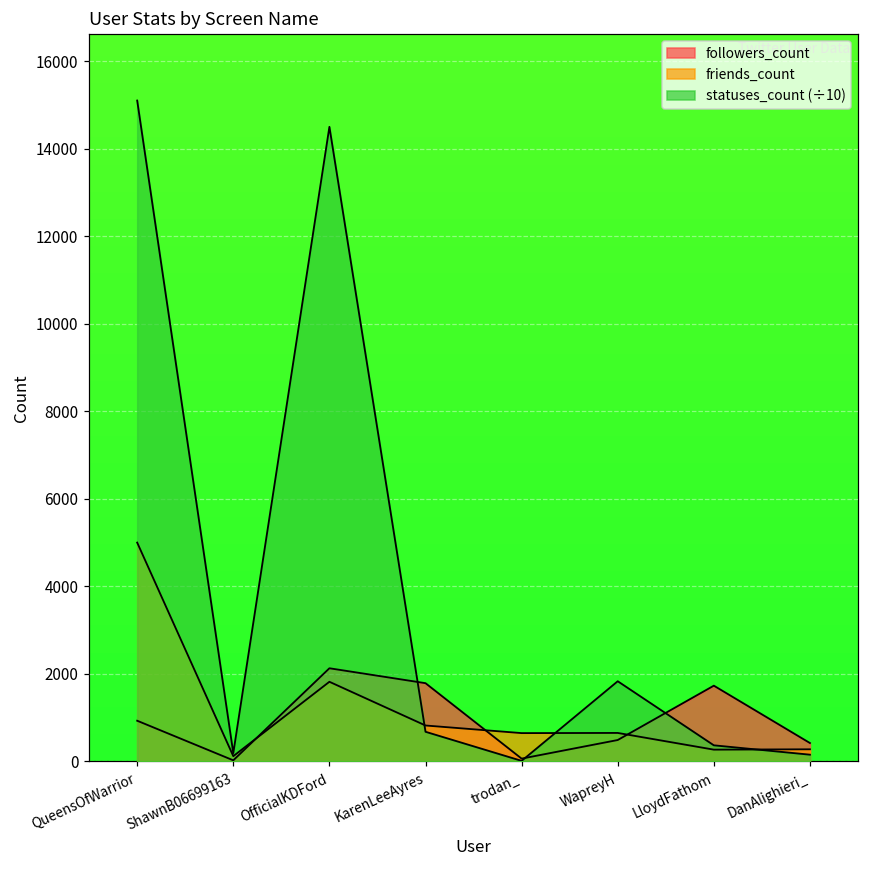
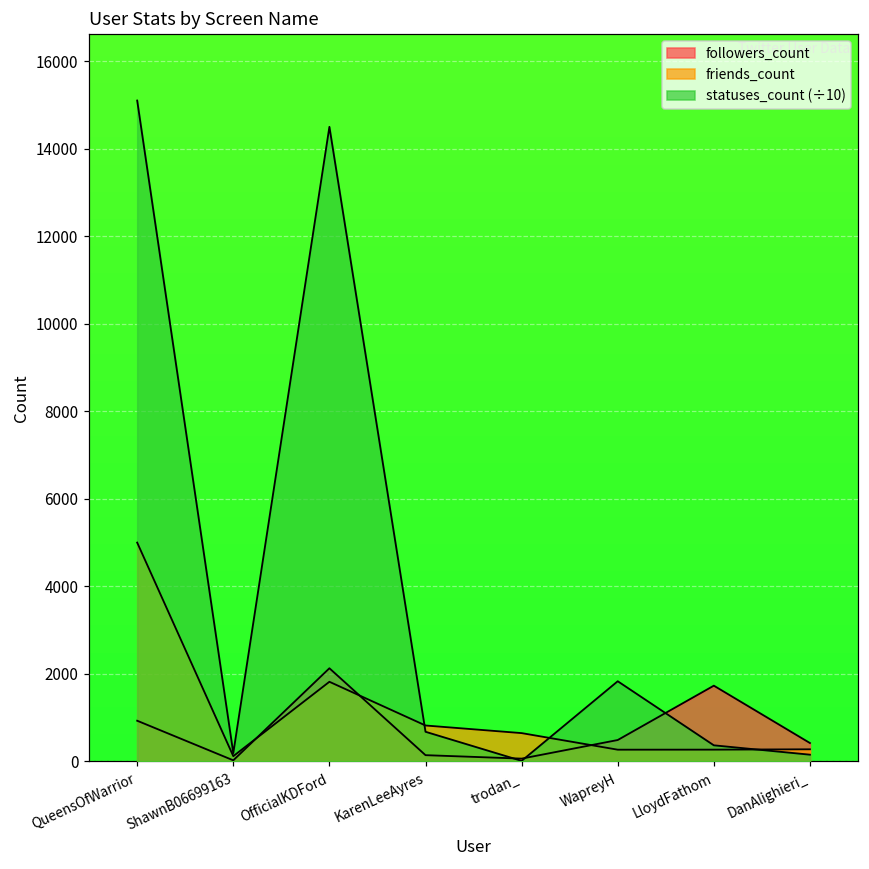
  {
    "followers_count": {
      "QueensOfWarrior": 900,
      "ShawnB06699163": 0,
      "OfficialKDFord": 2100,
-     "KarenLeeAyres": 1800,
+     "KarenLeeAyres": 100,
      "WapreyH": 500,
      "LloydFathom": 1700,
      "DanAlighieri_": 400
    },
    "friends_count": {
      "QueensOfWarrior": 5000,
      "ShawnB06699163": 100,
      "OfficialKDFord": 1800,
      "KarenLeeAyres": 800,
      "trodan_": 600,
-     "WapreyH": 700,
+     "WapreyH": 300,
      "LloydFathom": 300,
      "DanAlighieri_": 300
    },
    "statuses_count (÷10)": {
      "QueensOfWarrior": 15100,
      "ShawnB06699163": 200,
      "OfficialKDFord": 14500,
      "KarenLeeAyres": 700,
      "WapreyH": 1800,
      "LloydFathom": 400,
      "DanAlighieri_": 200
    }
  }
